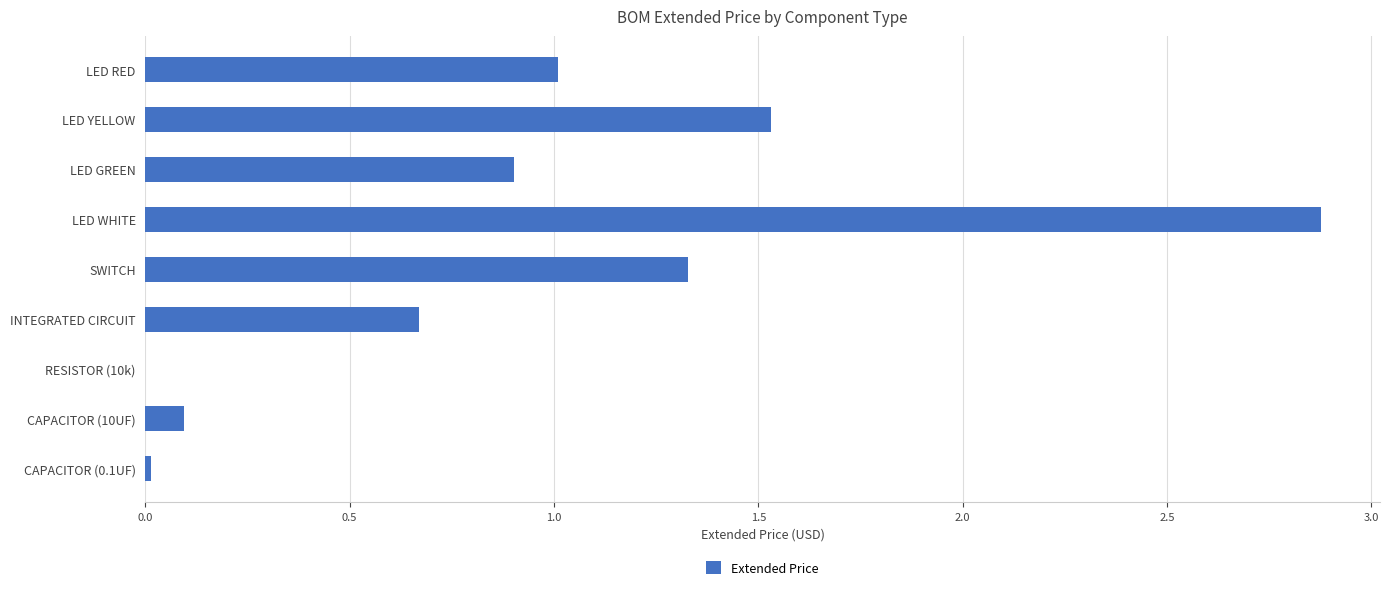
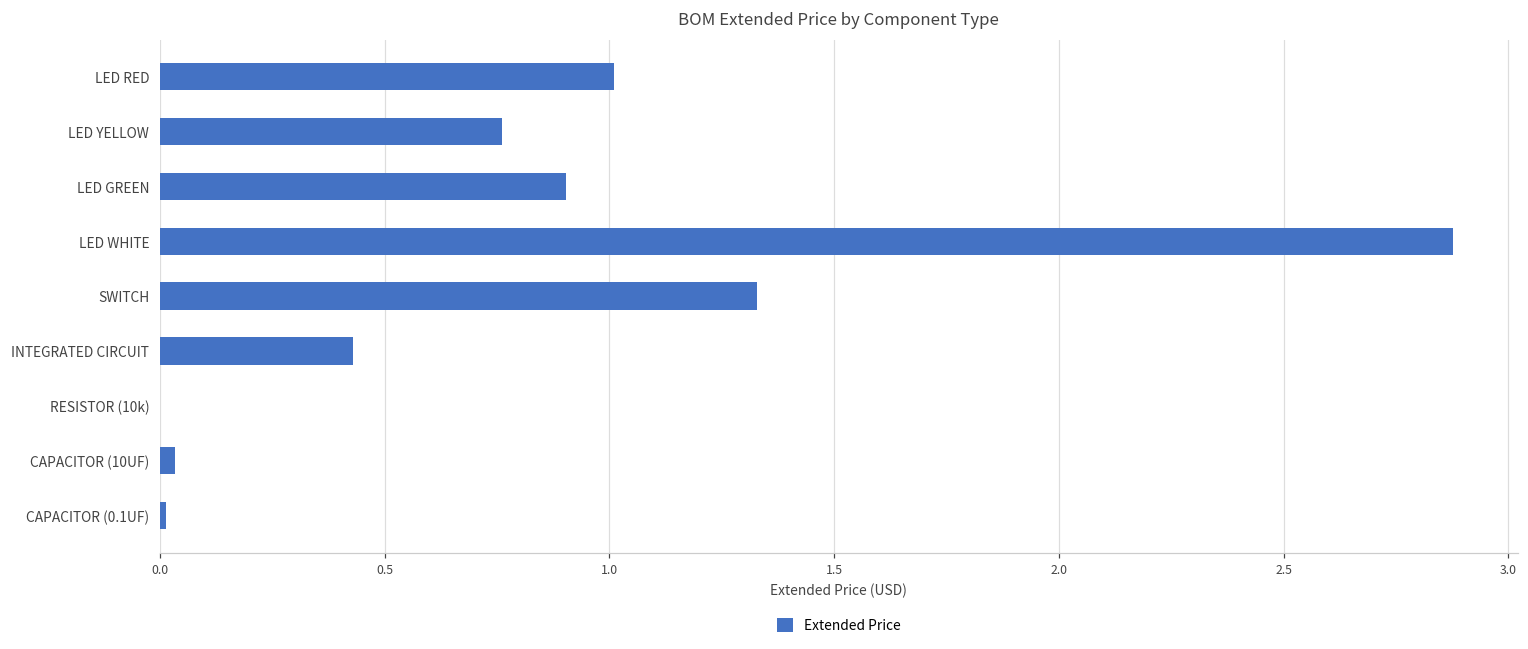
  {
    "LED RED": 1.01,
-   "LED YELLOW": 1.53,
+   "LED YELLOW": 0.76,
    "LED GREEN": 0.90,
    "LED WHITE": 2.88,
    "SWITCH": 1.33,
-   "INTEGRATED CIRCUIT": 0.67,
+   "INTEGRATED CIRCUIT": 0.43,
    "RESISTOR (10k)": 0.00,
-   "CAPACITOR (10UF)": 0.09,
+   "CAPACITOR (10UF)": 0.03,
    "CAPACITOR (0.1UF)": 0.01
  }
